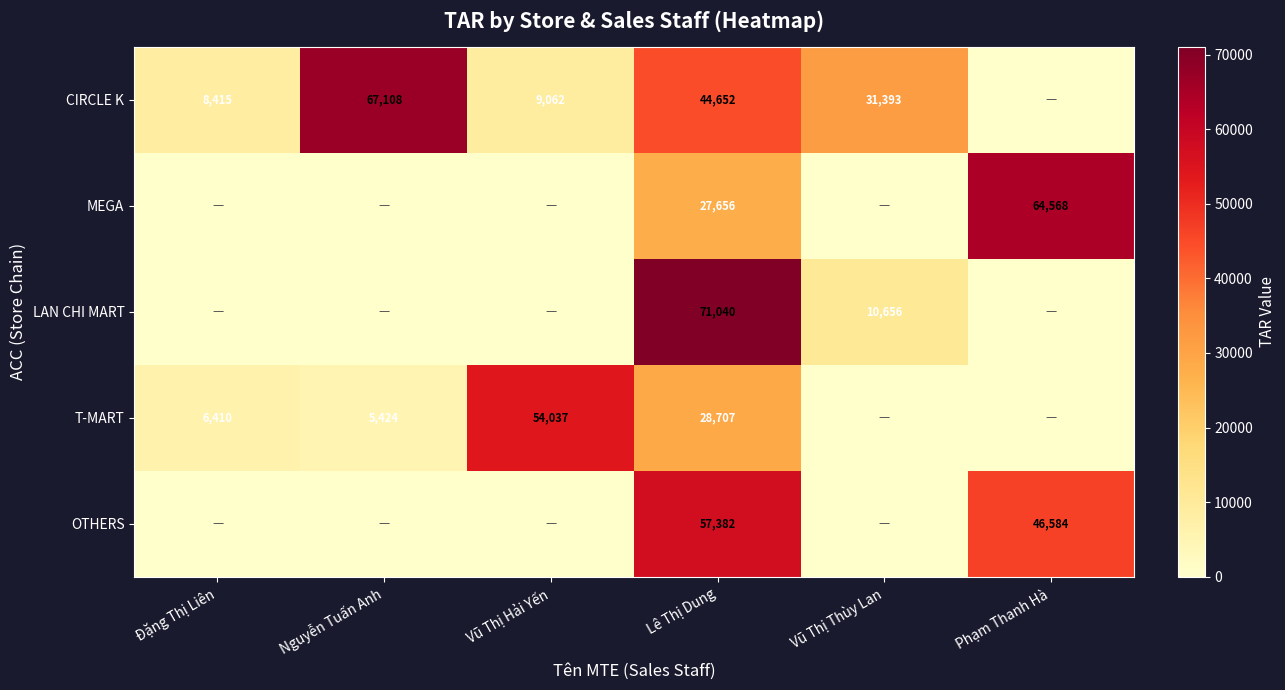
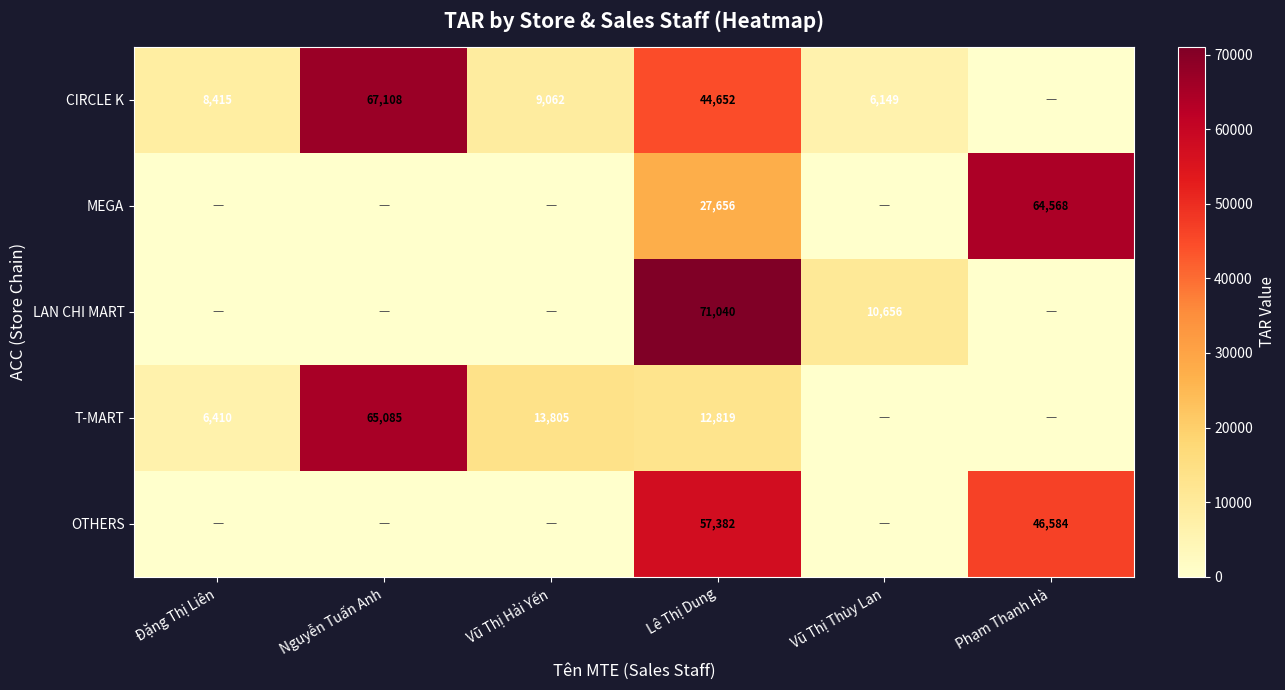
  {
    "CIRCLE K": {
      "Đặng Thị Liên": "8,415",
      "Nguyễn Tuấn Anh": "67,108",
      "Vũ Thị Hải Yến": "9,062",
      "Lê Thị Dung": "44,652",
-     "Vũ Thị Thùy Lan": "31,393"
+     "Vũ Thị Thùy Lan": "6,149"
    },
    "MEGA": {
      "Lê Thị Dung": "27,656",
      "Phạm Thanh Hà": "64,568"
    },
    "LAN CHI MART": {
      "Lê Thị Dung": "71,040",
      "Vũ Thị Thùy Lan": "10,656"
    },
    "T-MART": {
      "Đặng Thị Liên": "6,410",
-     "Nguyễn Tuấn Anh": "5,424",
-     "Vũ Thị Hải Yến": "54,037",
-     "Lê Thị Dung": "28,707"
+     "Nguyễn Tuấn Anh": "65,085",
+     "Vũ Thị Hải Yến": "13,805",
+     "Lê Thị Dung": "12,819"
    },
    "OTHERS": {
      "Lê Thị Dung": "57,382",
      "Phạm Thanh Hà": "46,584"
    }
  }
